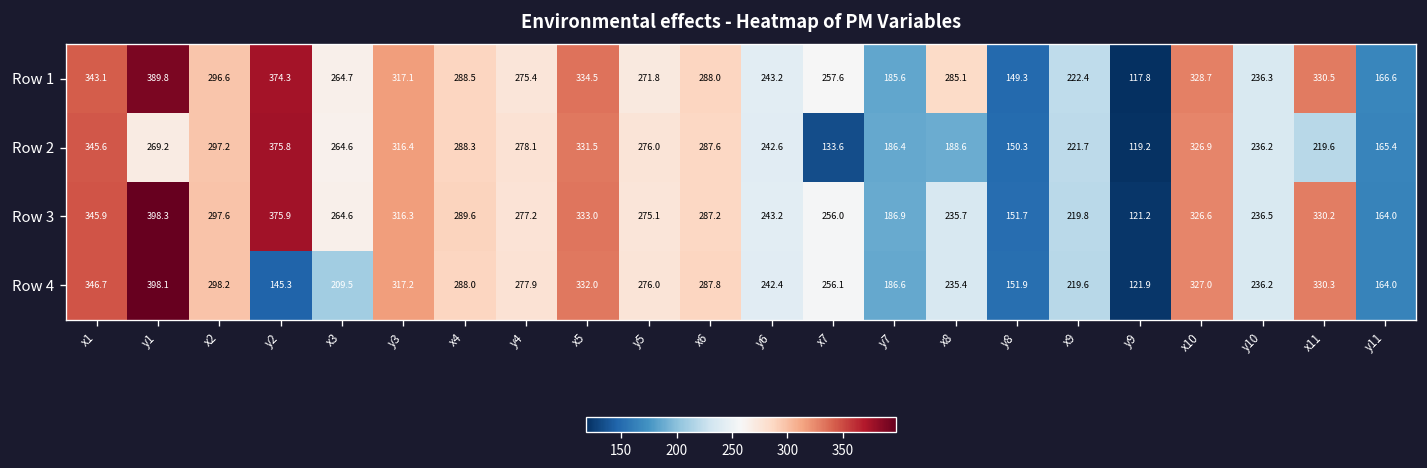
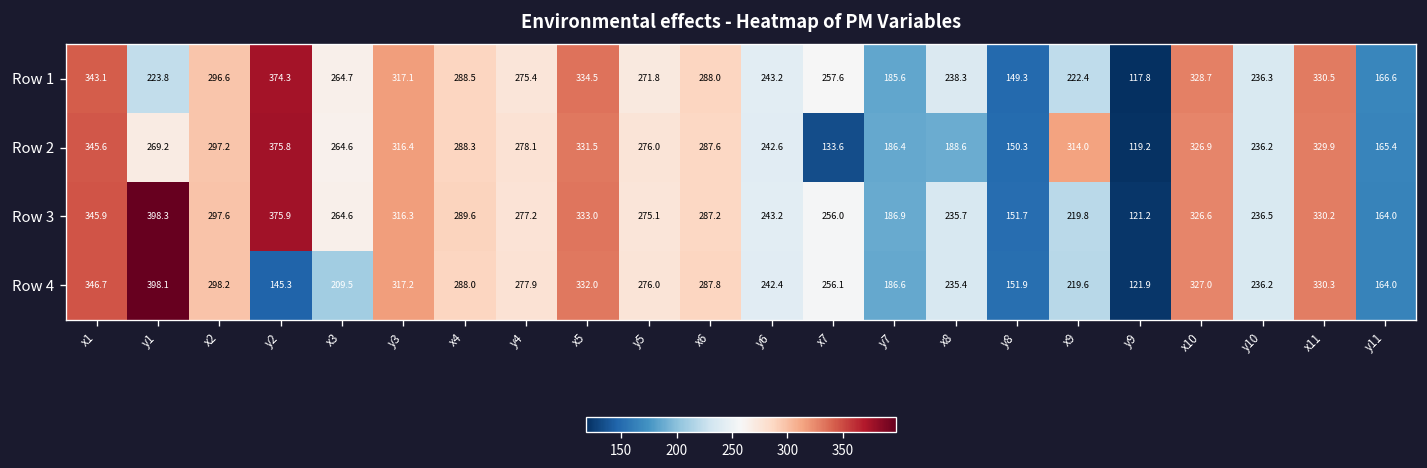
  {
    "Row 1": {
      "x1": 343.1,
-     "y1": 389.8,
+     "y1": 223.8,
      "x2": 296.6,
      "y2": 374.3,
      "x3": 264.7,
      "y3": 317.1,
      "x4": 288.5,
      "y4": 275.4,
      "x5": 334.5,
      "y5": 271.8,
      "x6": 288.0,
      "y6": 243.2,
      "x7": 257.6,
      "y7": 185.6,
-     "x8": 285.1,
+     "x8": 238.3,
      "y8": 149.3,
      "x9": 222.4,
      "y9": 117.8,
      "x10": 328.7,
      "y10": 236.3,
      "x11": 330.5,
      "y11": 166.6
    },
    "Row 2": {
      "x1": 345.6,
      "y1": 269.2,
      "x2": 297.2,
      "y2": 375.8,
      "x3": 264.6,
      "y3": 316.4,
      "x4": 288.3,
      "y4": 278.1,
      "x5": 331.5,
      "y5": 276.0,
      "x6": 287.6,
      "y6": 242.6,
      "x7": 133.6,
      "y7": 186.4,
      "x8": 188.6,
      "y8": 150.3,
-     "x9": 221.7,
+     "x9": 314.0,
      "y9": 119.2,
      "x10": 326.9,
      "y10": 236.2,
-     "x11": 219.6,
+     "x11": 329.9,
      "y11": 165.4
    },
    "Row 3": {
      "x1": 345.9,
      "y1": 398.3,
      "x2": 297.6,
      "y2": 375.9,
      "x3": 264.6,
      "y3": 316.3,
      "x4": 289.6,
      "y4": 277.2,
      "x5": 333.0,
      "y5": 275.1,
      "x6": 287.2,
      "y6": 243.2,
      "x7": 256.0,
      "y7": 186.9,
      "x8": 235.7,
      "y8": 151.7,
      "x9": 219.8,
      "y9": 121.2,
      "x10": 326.6,
      "y10": 236.5,
      "x11": 330.2,
      "y11": 164.0
    },
    "Row 4": {
      "x1": 346.7,
      "y1": 398.1,
      "x2": 298.2,
      "y2": 145.3,
      "x3": 209.5,
      "y3": 317.2,
      "x4": 288.0,
      "y4": 277.9,
      "x5": 332.0,
      "y5": 276.0,
      "x6": 287.8,
      "y6": 242.4,
      "x7": 256.1,
      "y7": 186.6,
      "x8": 235.4,
      "y8": 151.9,
      "x9": 219.6,
      "y9": 121.9,
      "x10": 327.0,
      "y10": 236.2,
      "x11": 330.3,
      "y11": 164.0
    }
  }
